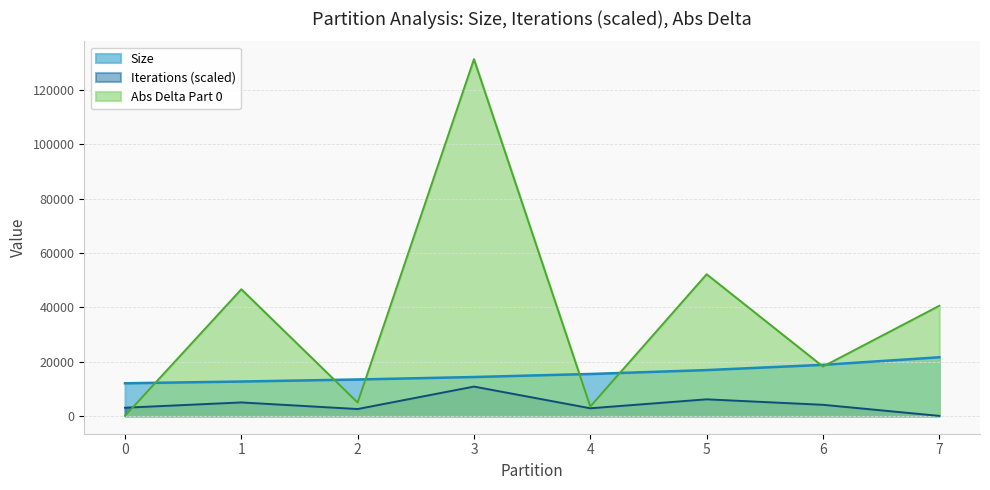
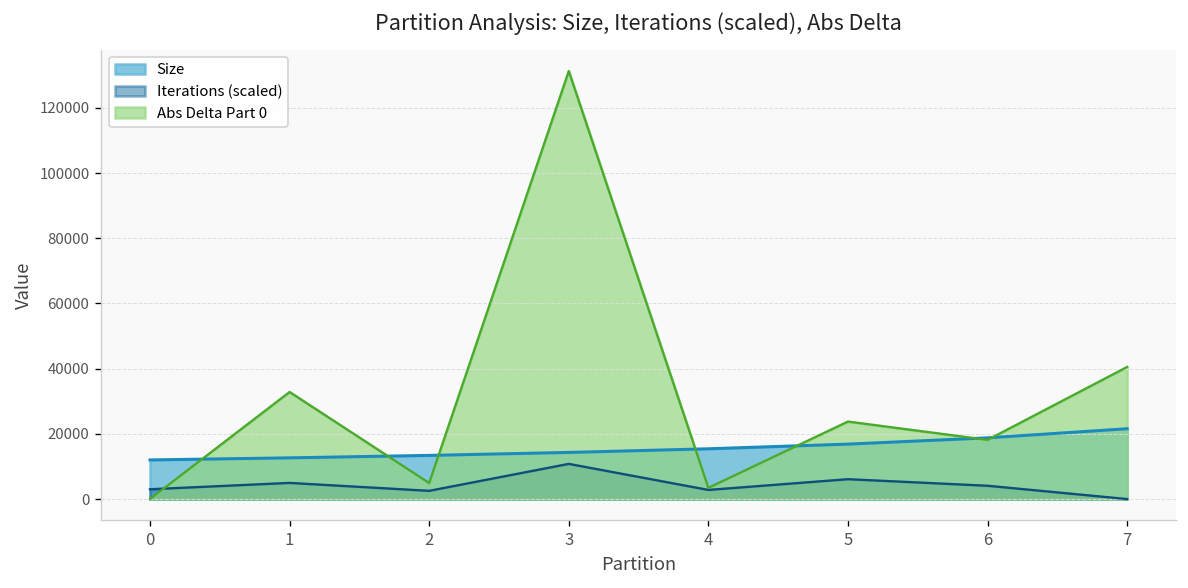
  {
    "Abs Delta Part 0": {
      "0": 0,
-     "1": 47000,
+     "1": 33000,
      "2": 5000,
      "3": 131000,
-     "5": 52000,
+     "5": 24000,
      "7": 41000
    }
  }
